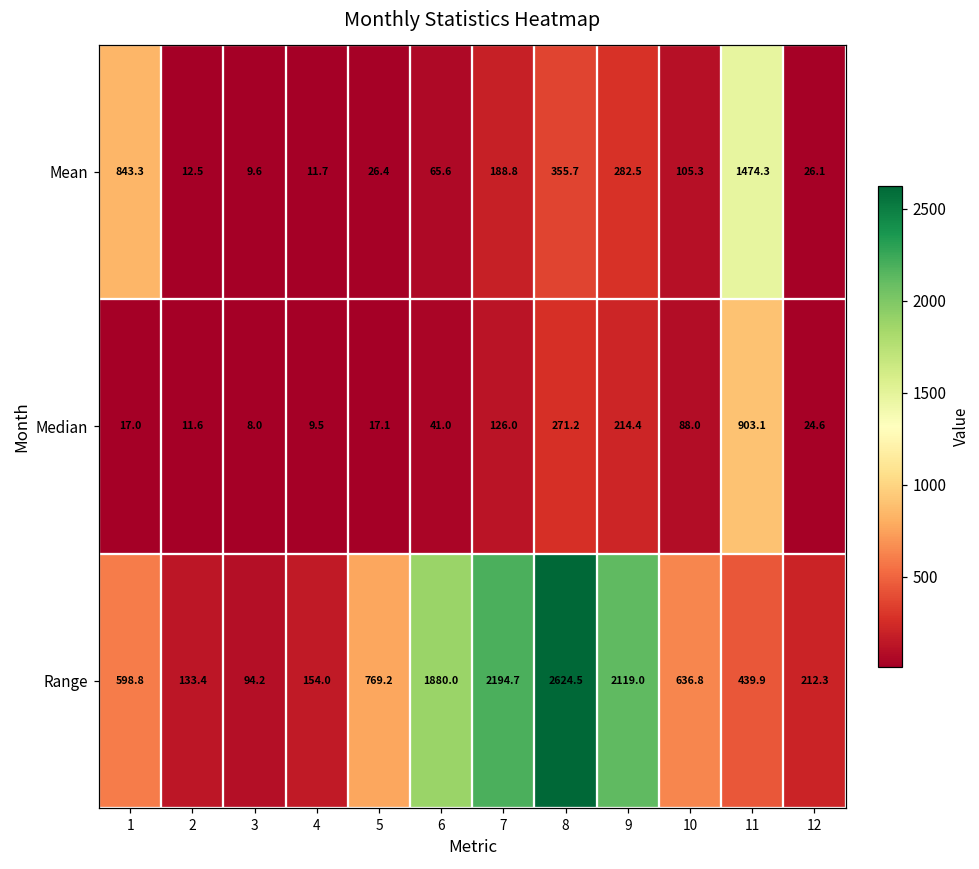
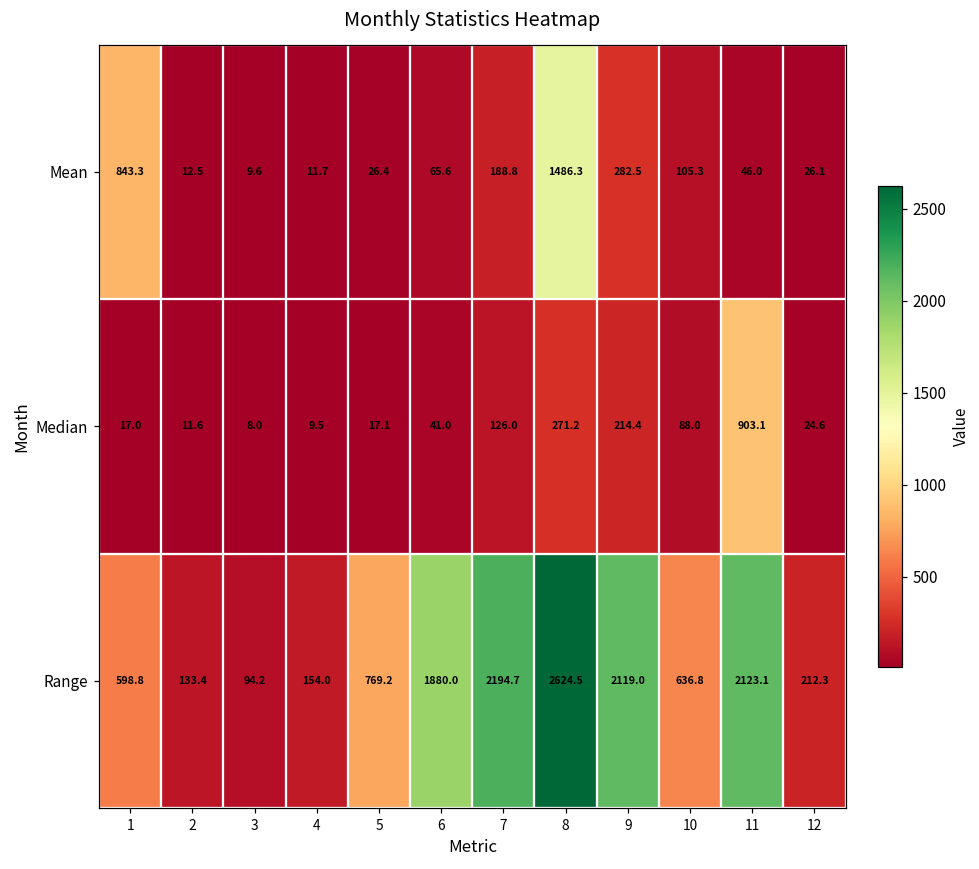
  {
    "Mean": {
      "1": 843.3,
      "2": 12.5,
      "3": 9.6,
      "4": 11.7,
      "5": 26.4,
      "6": 65.6,
      "7": 188.8,
-     "8": 355.7,
+     "8": 1486.3,
      "9": 282.5,
      "10": 105.3,
-     "11": 1474.3,
+     "11": 46.0,
      "12": 26.1
    },
    "Median": {
      "1": 17.0,
      "2": 11.6,
      "3": 8.0,
      "4": 9.5,
      "5": 17.1,
      "6": 41.0,
      "7": 126.0,
      "8": 271.2,
      "9": 214.4,
      "10": 88.0,
      "11": 903.1,
      "12": 24.6
    },
    "Range": {
      "1": 598.8,
      "2": 133.4,
      "3": 94.2,
      "4": 154.0,
      "5": 769.2,
      "6": 1880.0,
      "7": 2194.7,
      "8": 2624.5,
      "9": 2119.0,
      "10": 636.8,
-     "11": 439.9,
+     "11": 2123.1,
      "12": 212.3
    }
  }
